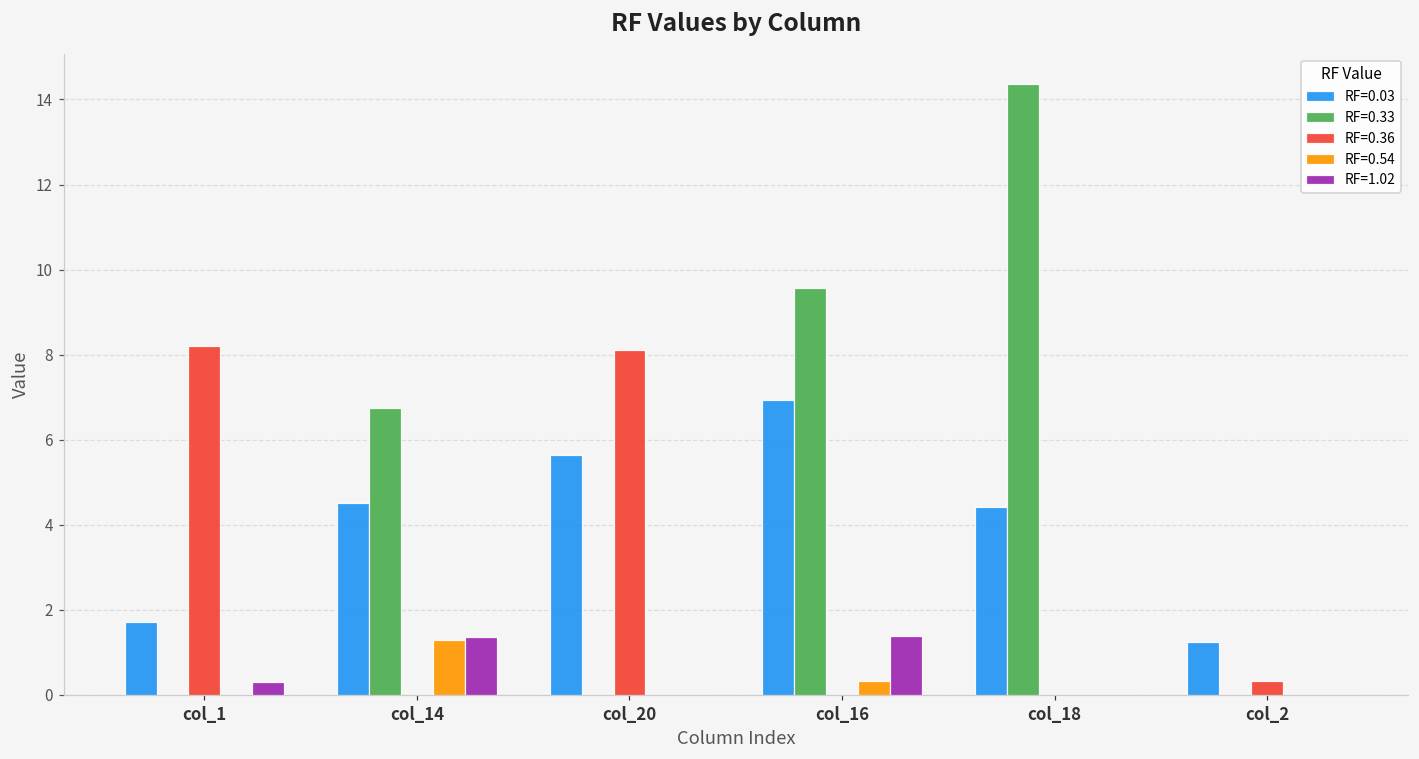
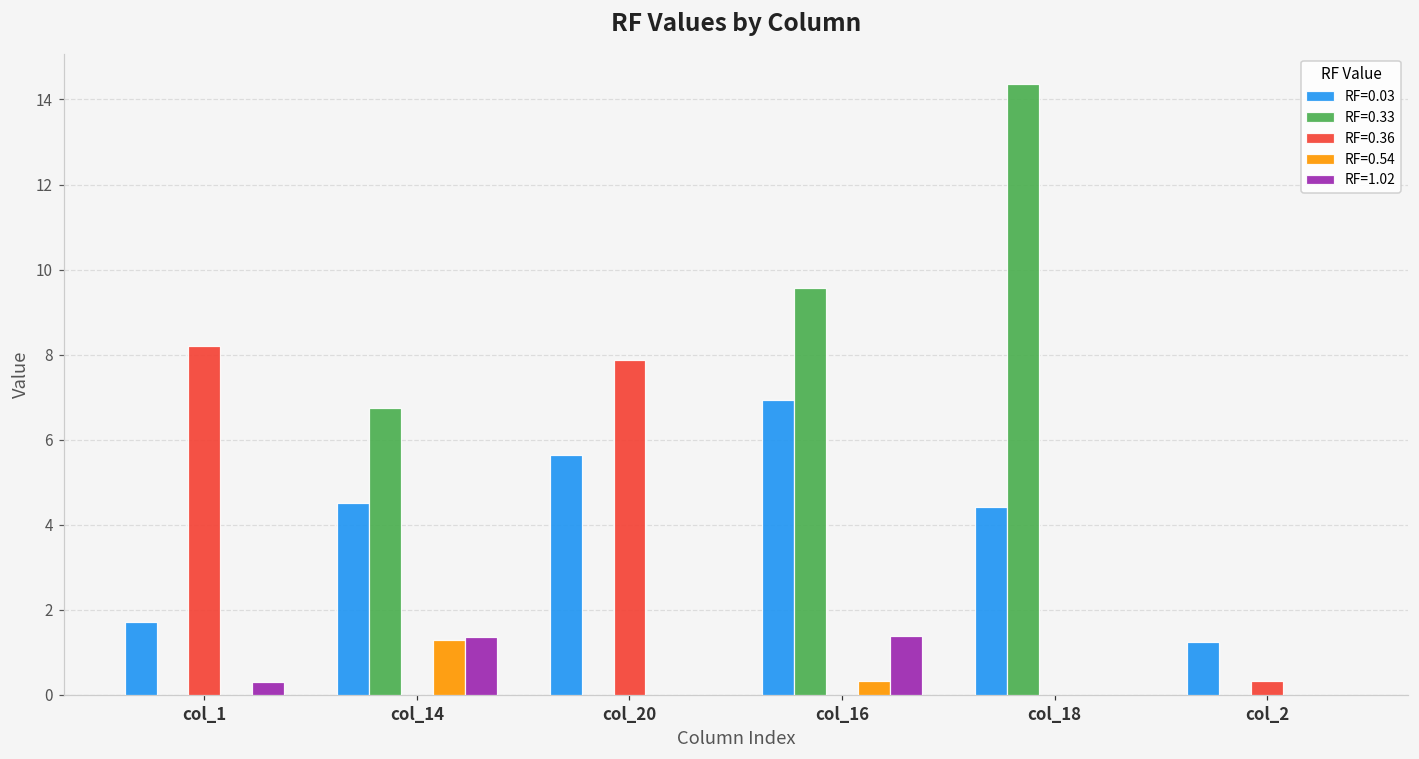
  {
    "RF=0.03": {
      "col_1": 1.7,
      "col_14": 4.5,
      "col_20": 5.6,
      "col_16": 6.9,
      "col_18": 4.4,
      "col_2": 1.2
    },
    "RF=0.33": {
      "col_1": 0.0,
      "col_14": 6.8,
      "col_20": 0.0,
      "col_16": 9.6,
      "col_18": 14.4,
      "col_2": 0.0
    },
    "RF=0.36": {
      "col_1": 8.2,
      "col_14": 0.0,
-     "col_20": 8.1,
+     "col_20": 7.9,
      "col_16": 0.0,
      "col_18": 0.0,
      "col_2": 0.3
    },
    "RF=0.54": {
      "col_1": 0.0,
      "col_14": 1.3,
      "col_20": 0.0,
      "col_16": 0.3,
      "col_18": 0.0,
      "col_2": 0.0
    },
    "RF=1.02": {
      "col_1": 0.3,
      "col_14": 1.4,
      "col_20": 0.0,
      "col_16": 1.4,
      "col_18": 0.0,
      "col_2": 0.0
    }
  }
